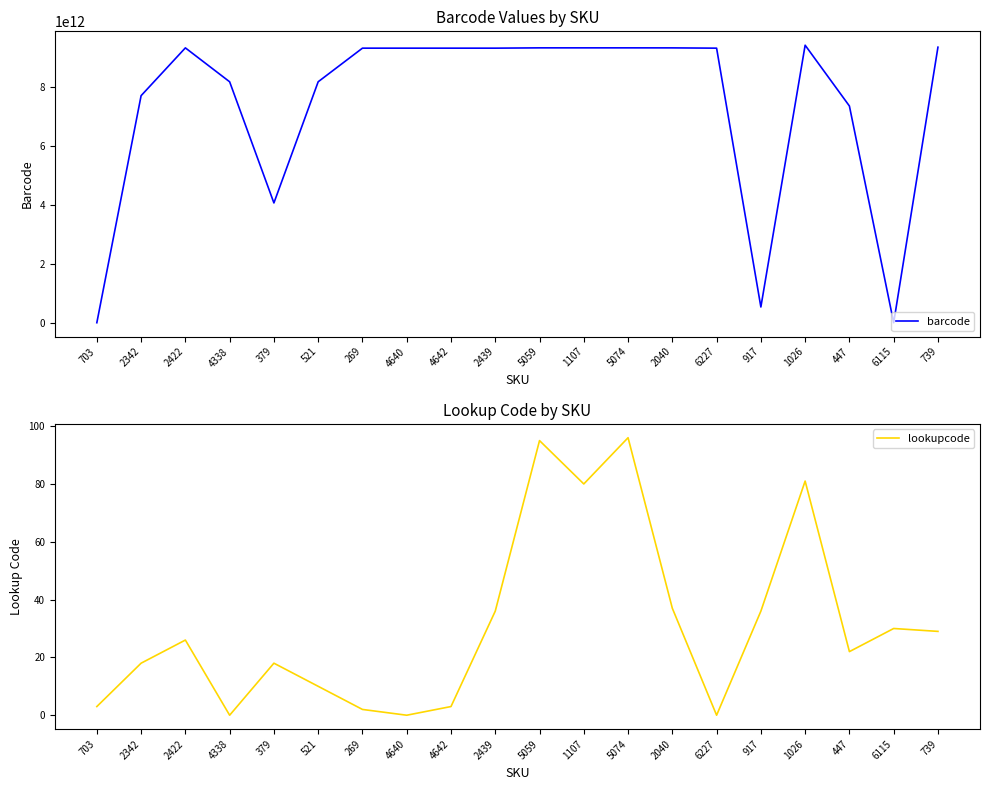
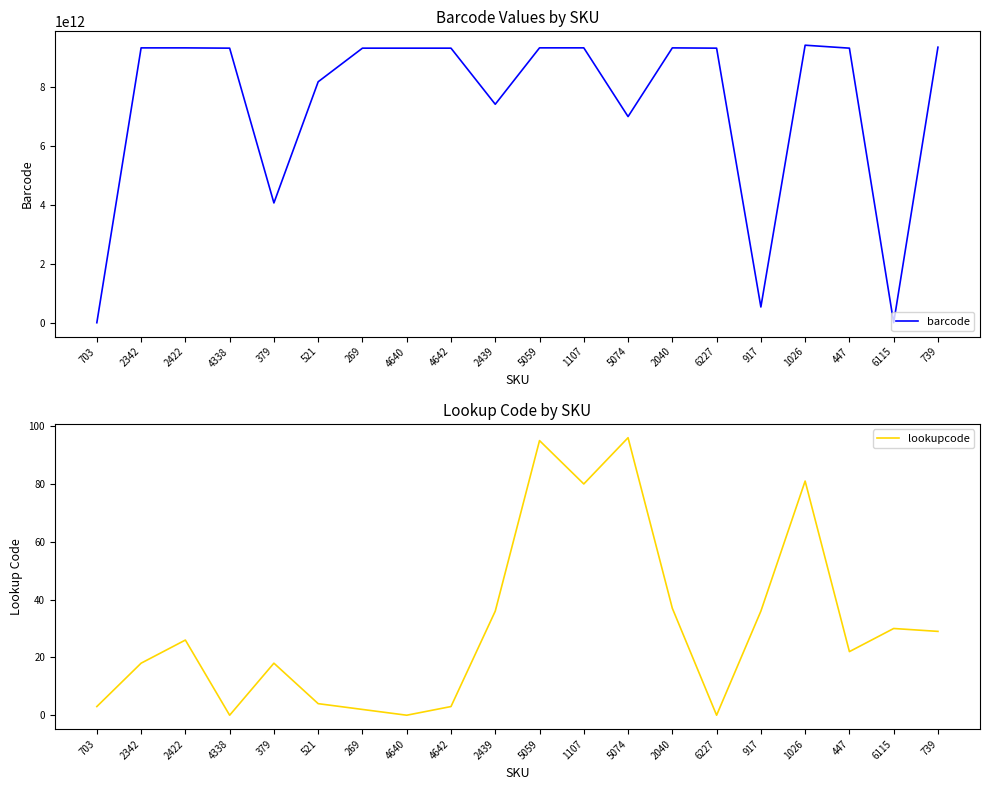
  {
    "Barcode Values by SKU": {
      "703": 0,
-     "2342": 7700000000000,
+     "2342": 9300000000000,
      "2422": 9300000000000,
-     "4338": 8200000000000,
+     "4338": 9300000000000,
      "379": 4100000000000,
      "521": 8200000000000,
      "269": 9300000000000,
      "4640": 9300000000000,
      "4642": 9300000000000,
-     "2439": 9300000000000,
+     "2439": 7400000000000,
      "5059": 9300000000000,
      "1107": 9300000000000,
-     "5074": 9300000000000,
+     "5074": 7000000000000,
      "2040": 9300000000000,
      "6227": 9300000000000,
      "917": 500000000000,
      "1026": 9400000000000,
-     "447": 7300000000000,
+     "447": 9300000000000,
      "739": 9300000000000
    },
    "Lookup Code by SKU": {
      "703": 3,
      "2342": 18,
      "2422": 26,
      "4338": 0,
      "379": 18,
-     "521": 10,
+     "521": 4,
      "269": 2,
      "4640": 0,
      "4642": 3,
      "2439": 36,
      "5059": 95,
      "1107": 80,
      "5074": 96,
      "2040": 37,
      "6227": 0,
      "917": 36,
      "1026": 81,
      "447": 22,
      "6115": 30,
      "739": 29
    }
  }
